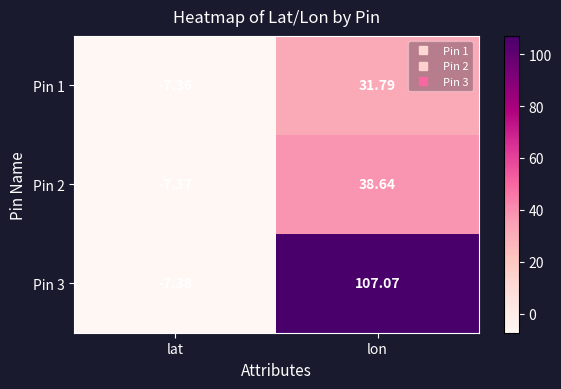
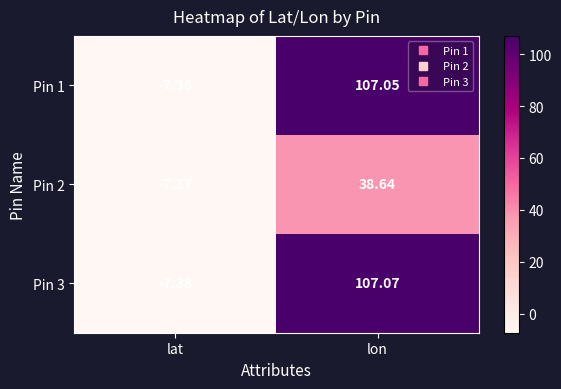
  {
    "Pin 1": {
-     "lon": 31.79
+     "lon": 107.05
    },
    "Pin 2": {
      "lon": 38.64
    },
    "Pin 3": {
      "lon": 107.07
    }
  }
